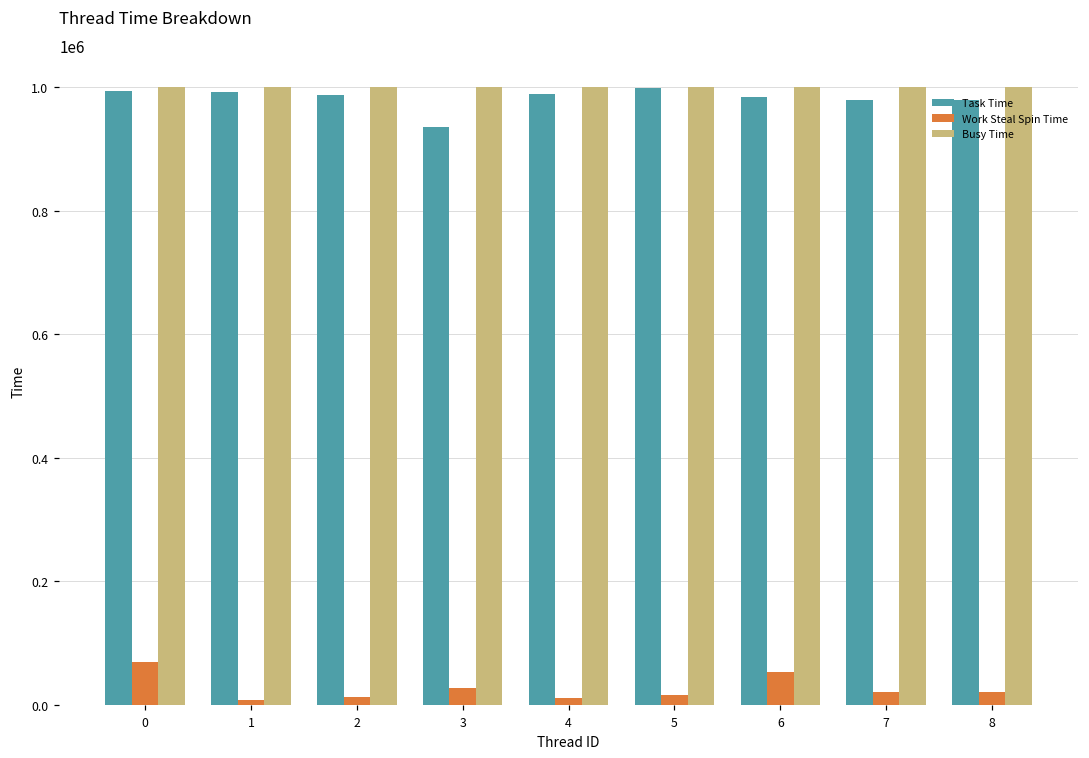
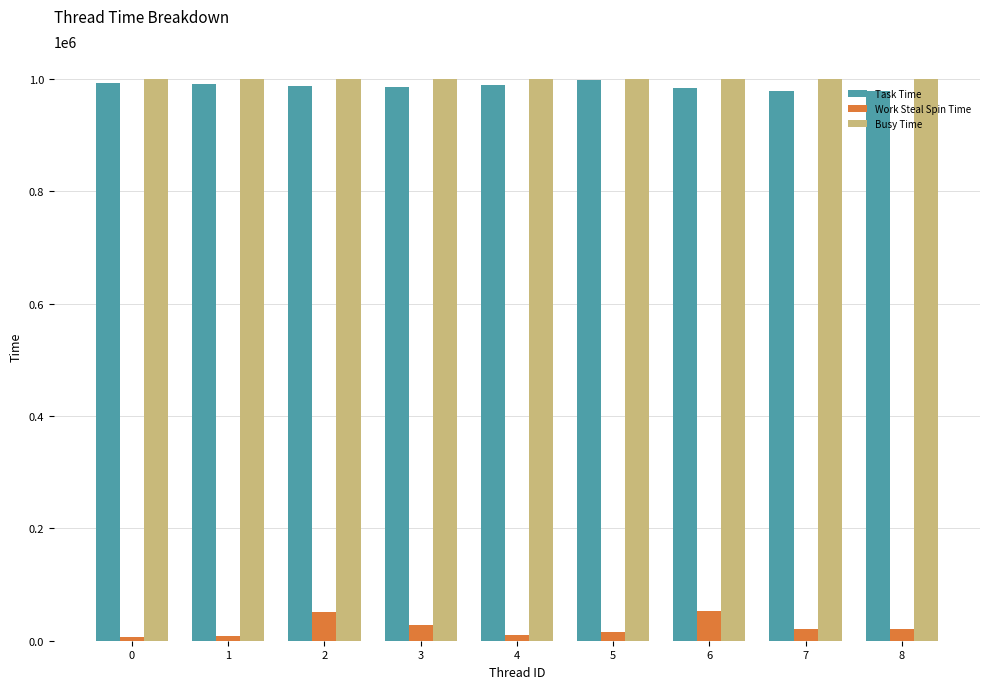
  {
    "Task Time": {
      "0": 990000,
      "1": 990000,
      "2": 990000,
-     "3": 940000,
+     "3": 990000,
      "4": 990000,
      "5": 1000000,
      "6": 980000,
      "7": 980000,
      "8": 980000
    },
    "Work Steal Spin Time": {
-     "0": 70000,
+     "0": 10000,
      "1": 10000,
-     "2": 10000,
+     "2": 50000,
      "3": 30000,
      "4": 10000,
      "5": 20000,
      "6": 50000,
      "7": 20000,
      "8": 20000
    },
    "Busy Time": {
      "0": 1000000,
      "1": 1000000,
      "2": 1000000,
      "3": 1000000,
      "4": 1000000,
      "5": 1000000,
      "6": 1000000,
      "7": 1000000,
      "8": 1000000
    }
  }
